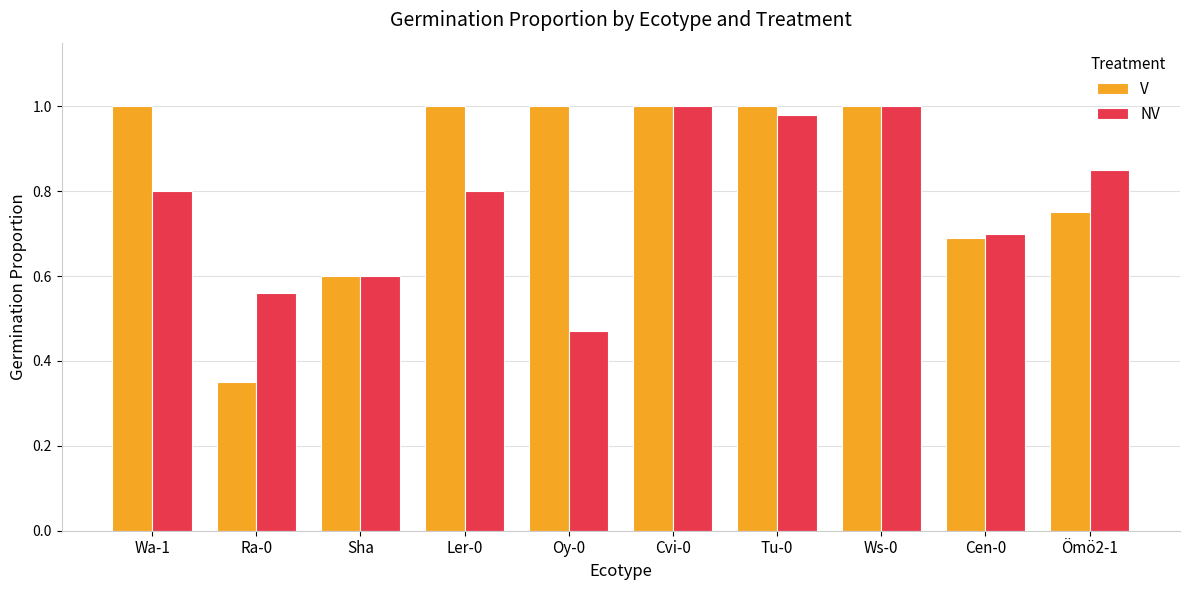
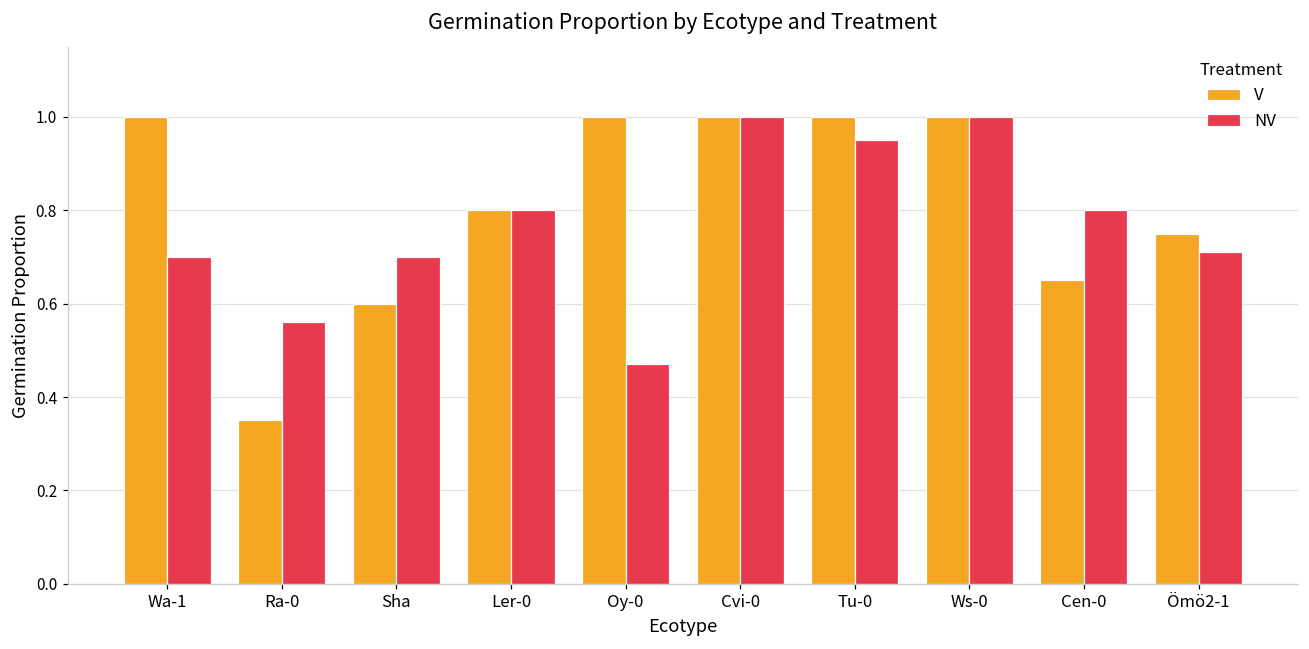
  {
    "V": {
      "Wa-1": 1.00,
      "Ra-0": 0.35,
      "Sha": 0.60,
-     "Ler-0": 1.0,
+     "Ler-0": 0.8,
      "Oy-0": 1.00,
      "Cvi-0": 1.00,
      "Tu-0": 1.00,
      "Ws-0": 1.00,
-     "Cen-0": 0.69,
+     "Cen-0": 0.65,
      "Ömö2-1": 0.75
    },
    "NV": {
-     "Wa-1": 0.8,
+     "Wa-1": 0.7,
      "Ra-0": 0.56,
-     "Sha": 0.6,
+     "Sha": 0.7,
      "Ler-0": 0.80,
      "Oy-0": 0.47,
      "Cvi-0": 1.00,
-     "Tu-0": 0.98,
+     "Tu-0": 0.95,
      "Ws-0": 1.00,
-     "Cen-0": 0.7,
-     "Ömö2-1": 0.85
+     "Cen-0": 0.8,
+     "Ömö2-1": 0.71
    }
  }
